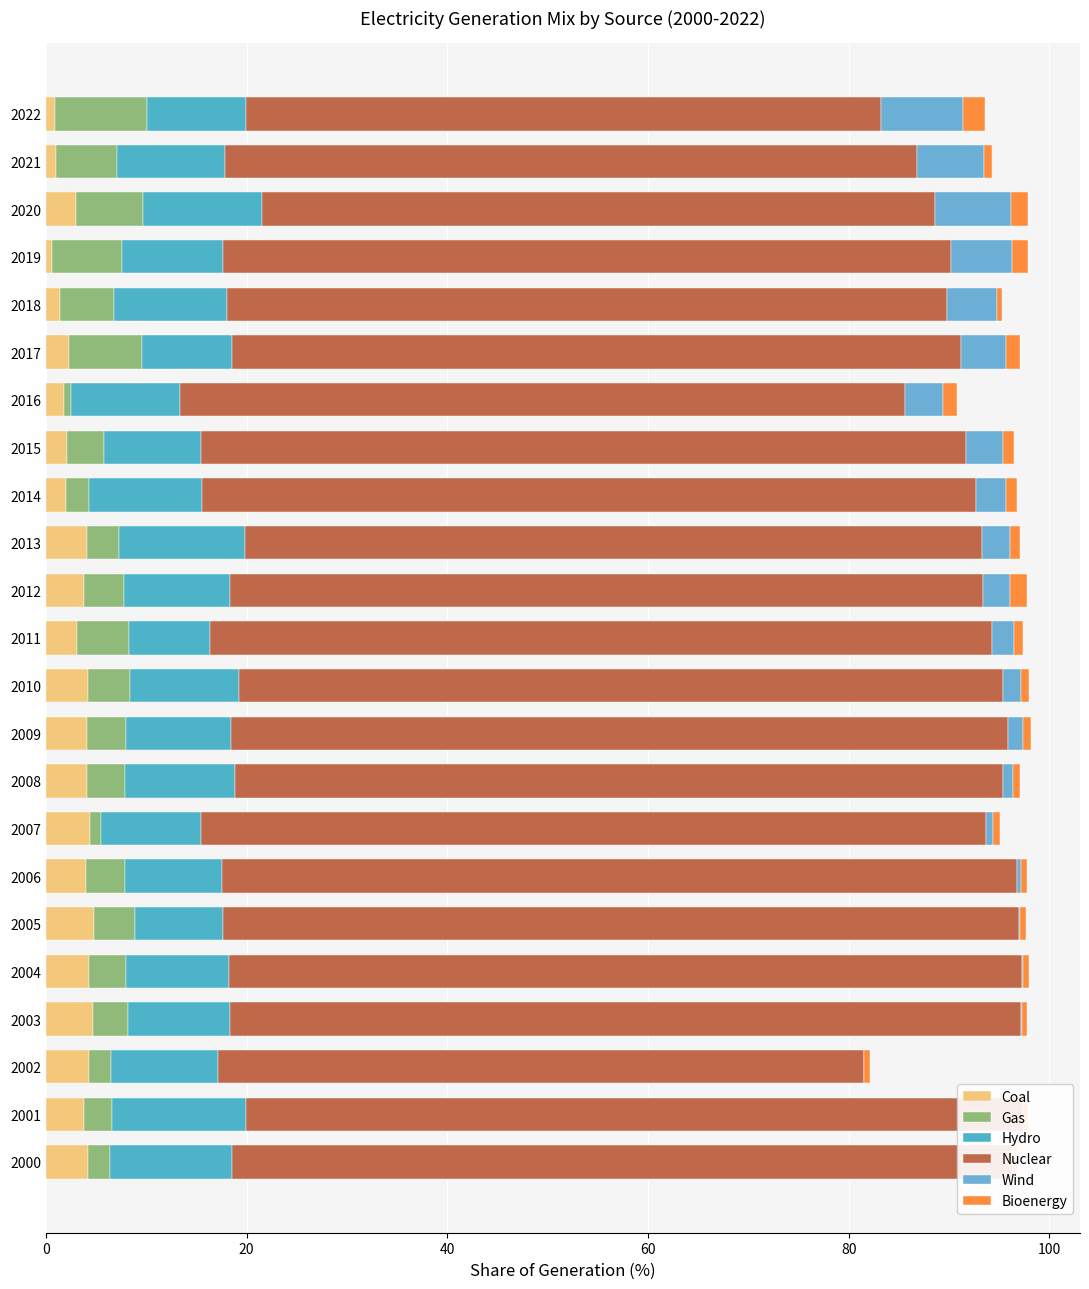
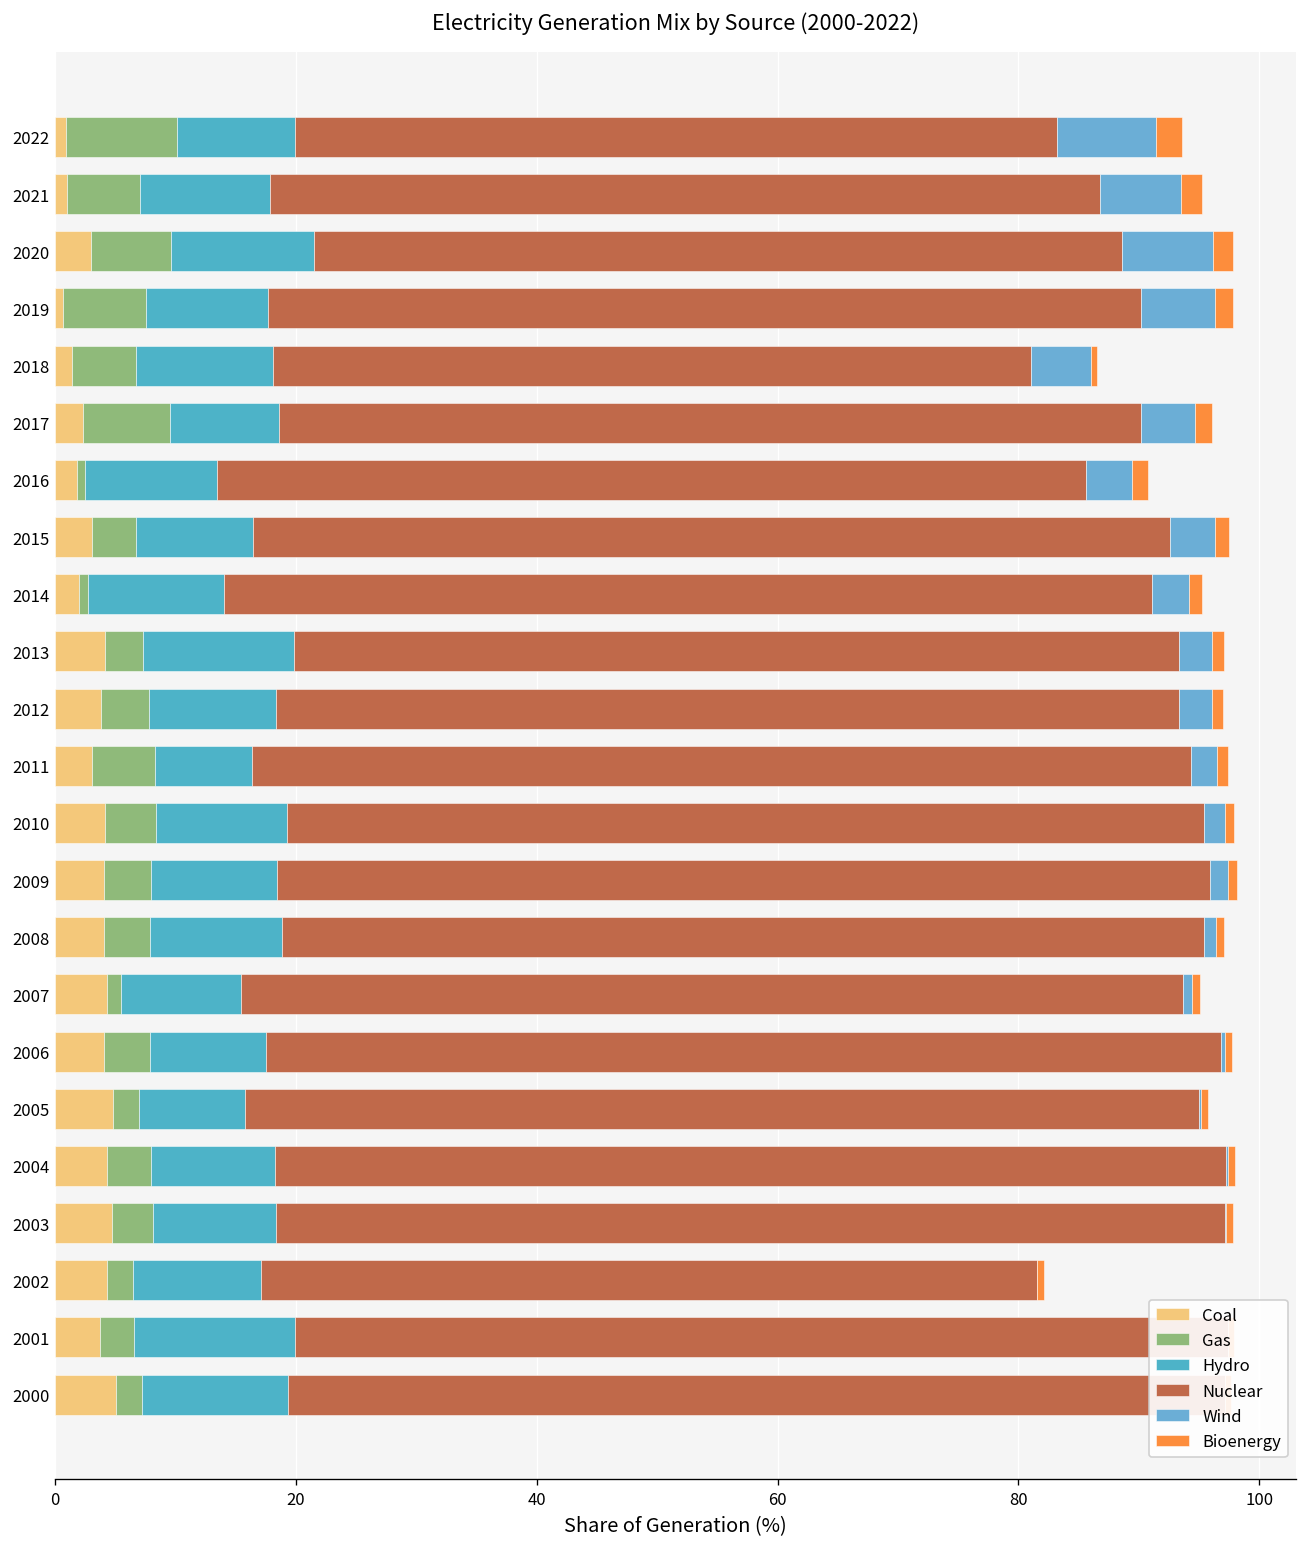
  {
    "Coal": {
      "2022": 0.9,
      "2021": 1.0,
      "2020": 3.0,
      "2019": 0.6,
      "2018": 1.4,
      "2017": 2.3,
      "2016": 1.8,
-     "2015": 2.1,
+     "2015": 3.0,
      "2014": 2.0,
      "2013": 4.1,
      "2012": 3.8,
      "2011": 3.1,
      "2010": 4.2,
      "2009": 4.1,
      "2008": 4.1,
      "2007": 4.4,
      "2006": 4.0,
      "2005": 4.8,
      "2004": 4.3,
      "2003": 4.7,
      "2002": 4.3,
      "2001": 3.8,
-     "2000": 4.2
+     "2000": 5.1
    },
    "Gas": {
      "2022": 9.2,
      "2021": 6.1,
      "2020": 6.7,
      "2019": 7.0,
      "2018": 5.3,
      "2017": 7.3,
      "2016": 0.7,
      "2015": 3.7,
-     "2014": 2.3,
+     "2014": 0.8,
      "2013": 3.2,
      "2012": 4.0,
      "2011": 5.2,
      "2010": 4.2,
      "2009": 3.9,
      "2008": 3.9,
      "2007": 1.1,
      "2006": 3.8,
-     "2005": 4.1,
+     "2005": 2.1,
      "2004": 3.7,
      "2003": 3.5,
      "2002": 2.2,
      "2001": 2.8,
      "2000": 2.2
    },
    "Nuclear": {
      "2022": 63.3,
      "2021": 68.9,
      "2020": 67.1,
      "2019": 72.5,
-     "2018": 71.7,
-     "2017": 72.6,
+     "2018": 63.0,
+     "2017": 71.6,
      "2016": 72.2,
      "2015": 76.2,
      "2014": 77.1,
      "2013": 73.5,
      "2012": 75.0,
      "2011": 78.0,
      "2010": 76.1,
      "2009": 77.4,
      "2008": 76.5,
      "2007": 78.2,
      "2006": 79.3,
      "2005": 79.2,
      "2004": 79.0,
      "2003": 78.8,
      "2002": 64.4
    },
    "Bioenergy": {
      "2022": 2.1,
-     "2021": 0.8,
+     "2021": 1.7,
      "2020": 1.7,
      "2019": 1.5,
      "2018": 0.5,
      "2017": 1.4,
      "2016": 1.3,
      "2015": 1.1,
      "2014": 1.1,
      "2013": 1.0,
-     "2012": 1.8,
+     "2012": 0.9,
      "2011": 0.9,
      "2010": 0.8,
      "2009": 0.8,
      "2008": 0.7,
      "2007": 0.7,
      "2006": 0.6,
      "2005": 0.6,
      "2004": 0.6,
      "2003": 0.6,
      "2002": 0.5
    }
  }
